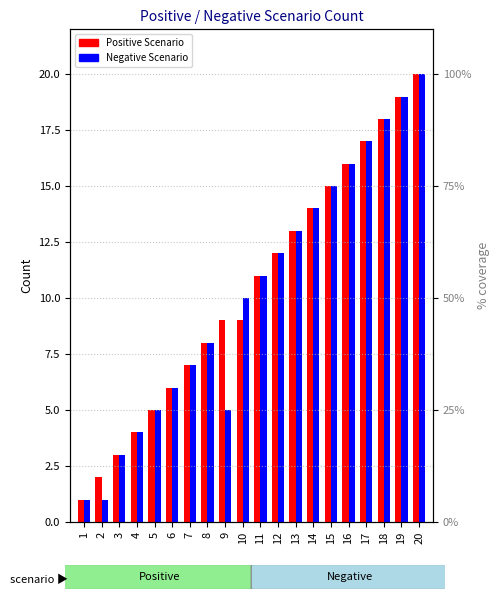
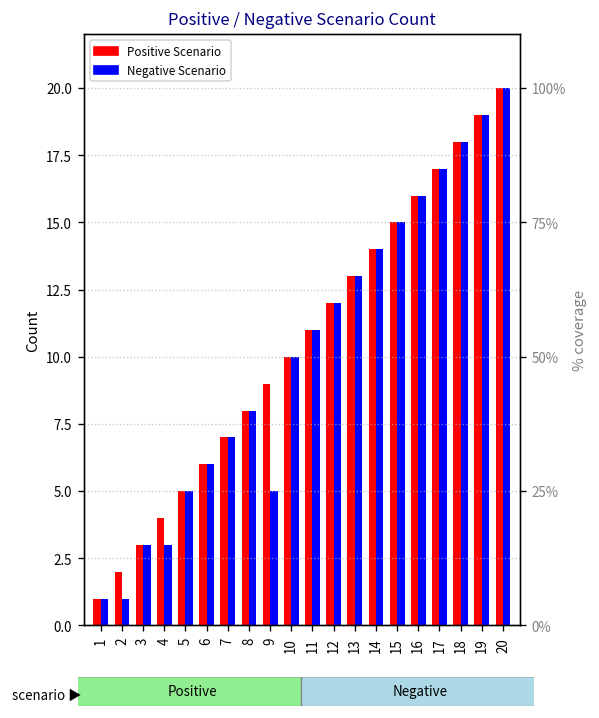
  {
    "Positive Scenario": {
      "1": 1,
      "2": 2,
      "3": 3,
      "4": 4,
      "5": 5,
      "6": 6,
      "7": 7,
      "8": 8,
      "9": 9,
-     "10": 9,
+     "10": 10,
      "11": 11,
      "12": 12,
      "13": 13,
      "14": 14,
      "15": 15,
      "16": 16,
      "17": 17,
      "18": 18,
      "19": 19,
      "20": 20
    },
    "Negative Scenario": {
      "1": 1,
      "2": 1,
      "3": 3,
-     "4": 4,
+     "4": 3,
      "5": 5,
      "6": 6,
      "7": 7,
      "8": 8,
      "9": 5,
      "10": 10,
      "11": 11,
      "12": 12,
      "13": 13,
      "14": 14,
      "15": 15,
      "16": 16,
      "17": 17,
      "18": 18,
      "19": 19,
      "20": 20
    }
  }
